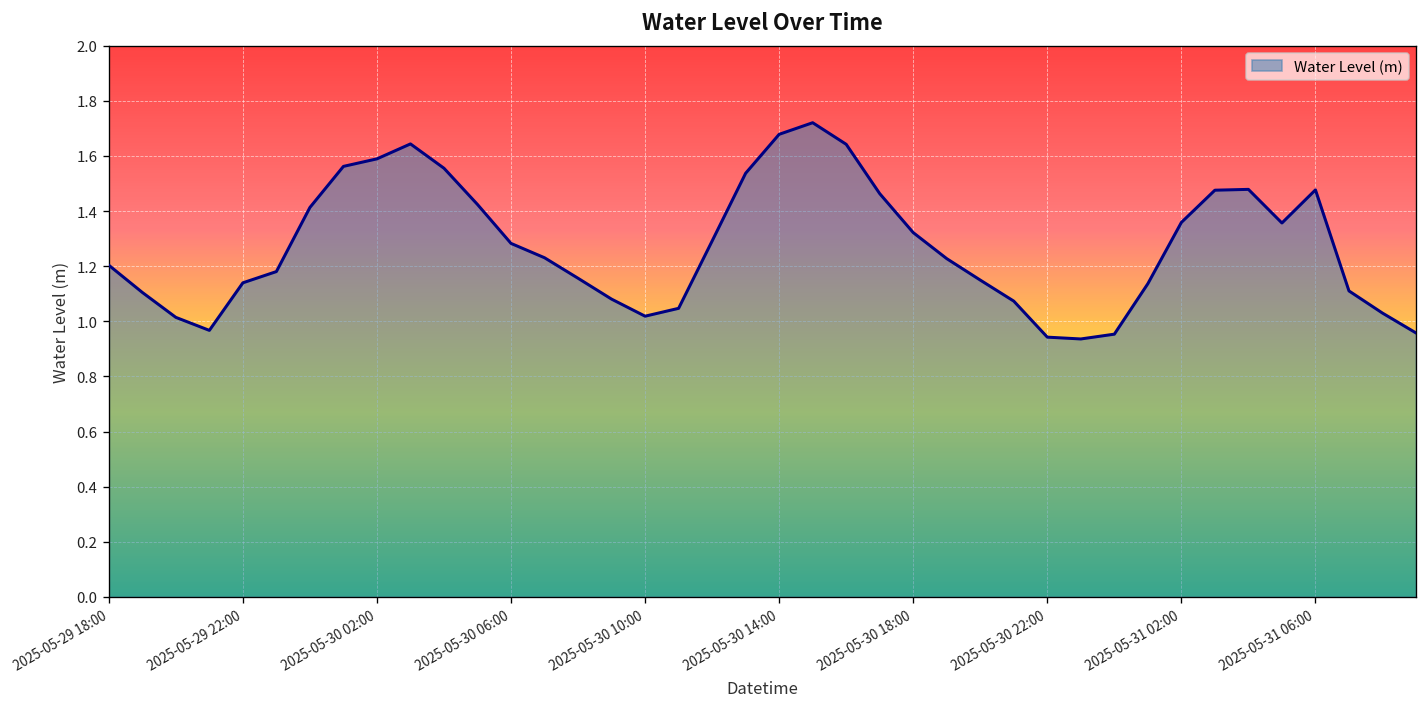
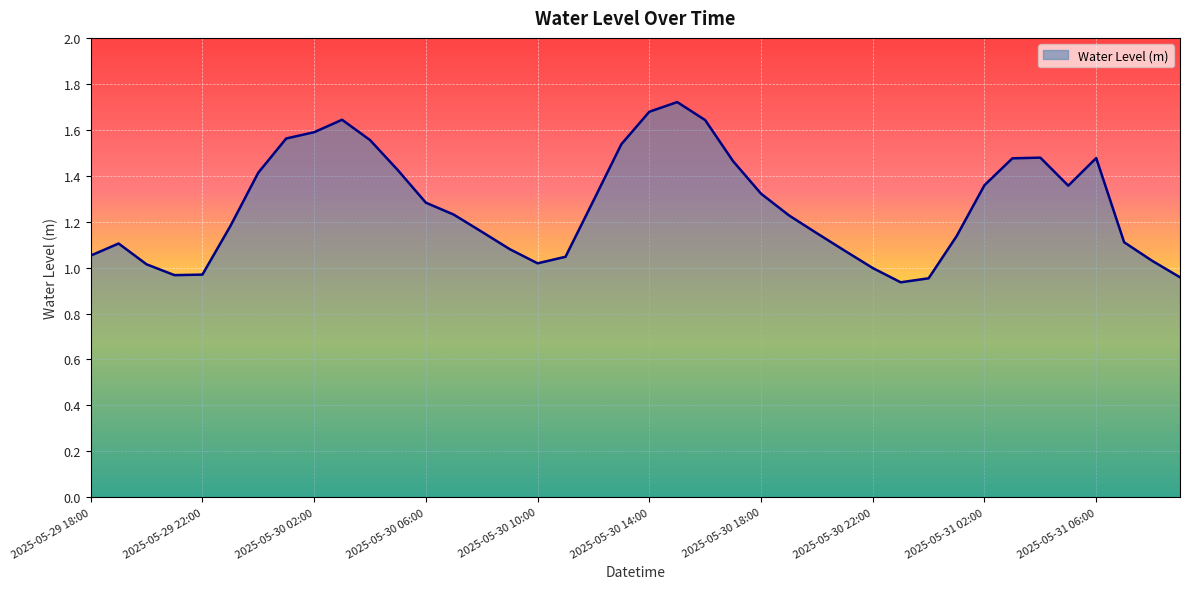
  {
-   "2025-05-29 18:00": 1.20,
-   "2025-05-29 22:00": 1.14,
+   "2025-05-29 18:00": 1.05,
+   "2025-05-29 22:00": 0.97,
    "2025-05-30 02:00": 1.59,
    "2025-05-30 06:00": 1.28,
    "2025-05-30 10:00": 1.02,
    "2025-05-30 14:00": 1.68,
    "2025-05-30 18:00": 1.32,
-   "2025-05-30 22:00": 0.94,
+   "2025-05-30 22:00": 1.00,
    "2025-05-31 02:00": 1.36,
    "2025-05-31 06:00": 1.48
  }
